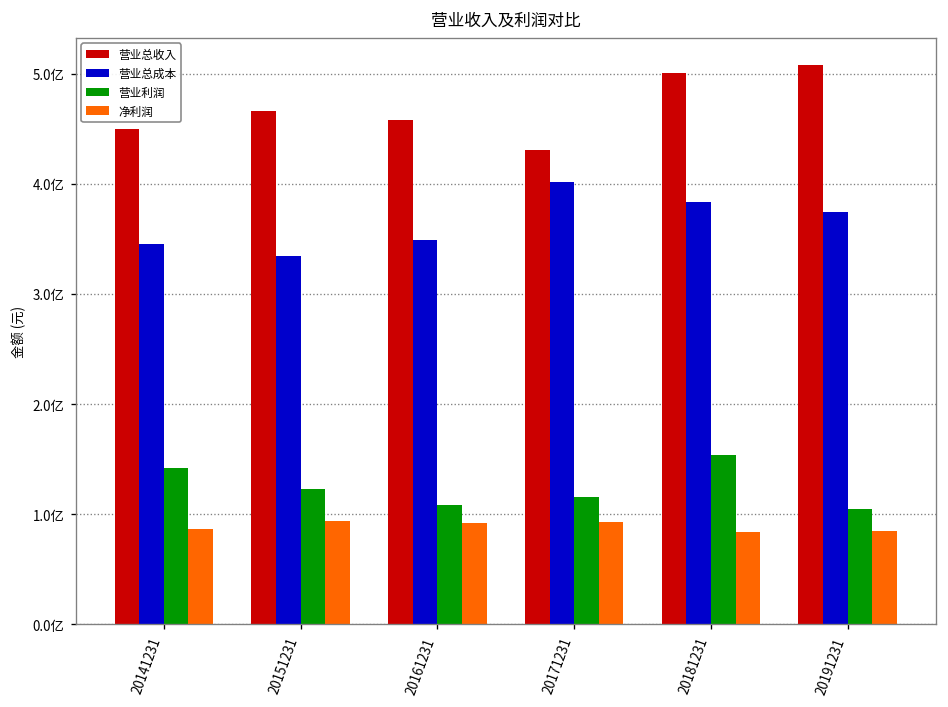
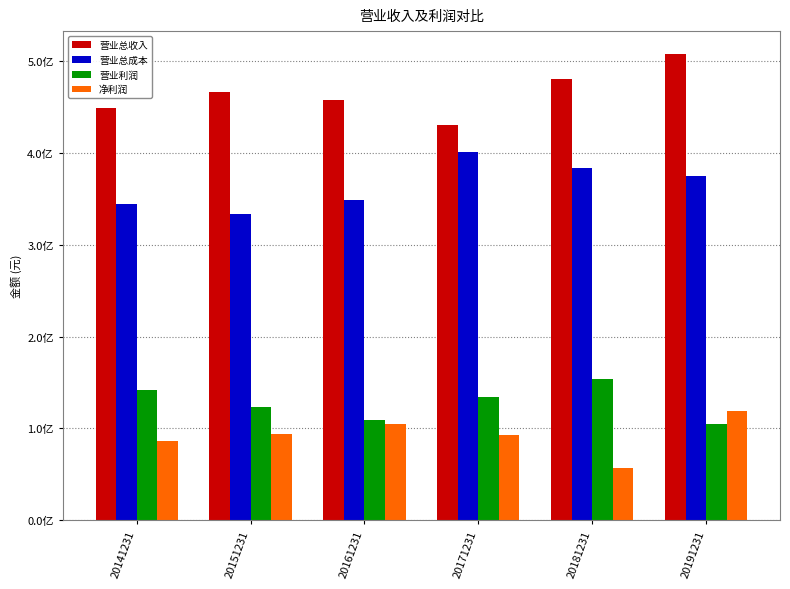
  {
    "营业总收入": {
      "20141231": "4.5亿",
      "20151231": "4.7亿",
      "20161231": "4.6亿",
      "20171231": "4.3亿",
-     "20181231": "5.0亿",
+     "20181231": "4.8亿",
      "20191231": "5.1亿"
    },
    "营业总成本": {
      "20141231": "3.5亿",
      "20151231": "3.3亿",
      "20161231": "3.5亿",
      "20171231": "4.0亿",
      "20181231": "3.8亿",
      "20191231": "3.7亿"
    },
    "营业利润": {
      "20141231": "1.4亿",
      "20151231": "1.2亿",
      "20161231": "1.1亿",
-     "20171231": "1.2亿",
+     "20171231": "1.3亿",
      "20181231": "1.5亿",
      "20191231": "1.0亿"
    },
    "净利润": {
      "20141231": "0.9亿",
      "20151231": "0.9亿",
-     "20161231": "0.9亿",
+     "20161231": "1.0亿",
      "20171231": "0.9亿",
-     "20181231": "0.8亿",
-     "20191231": "0.8亿"
+     "20181231": "0.6亿",
+     "20191231": "1.2亿"
    }
  }
